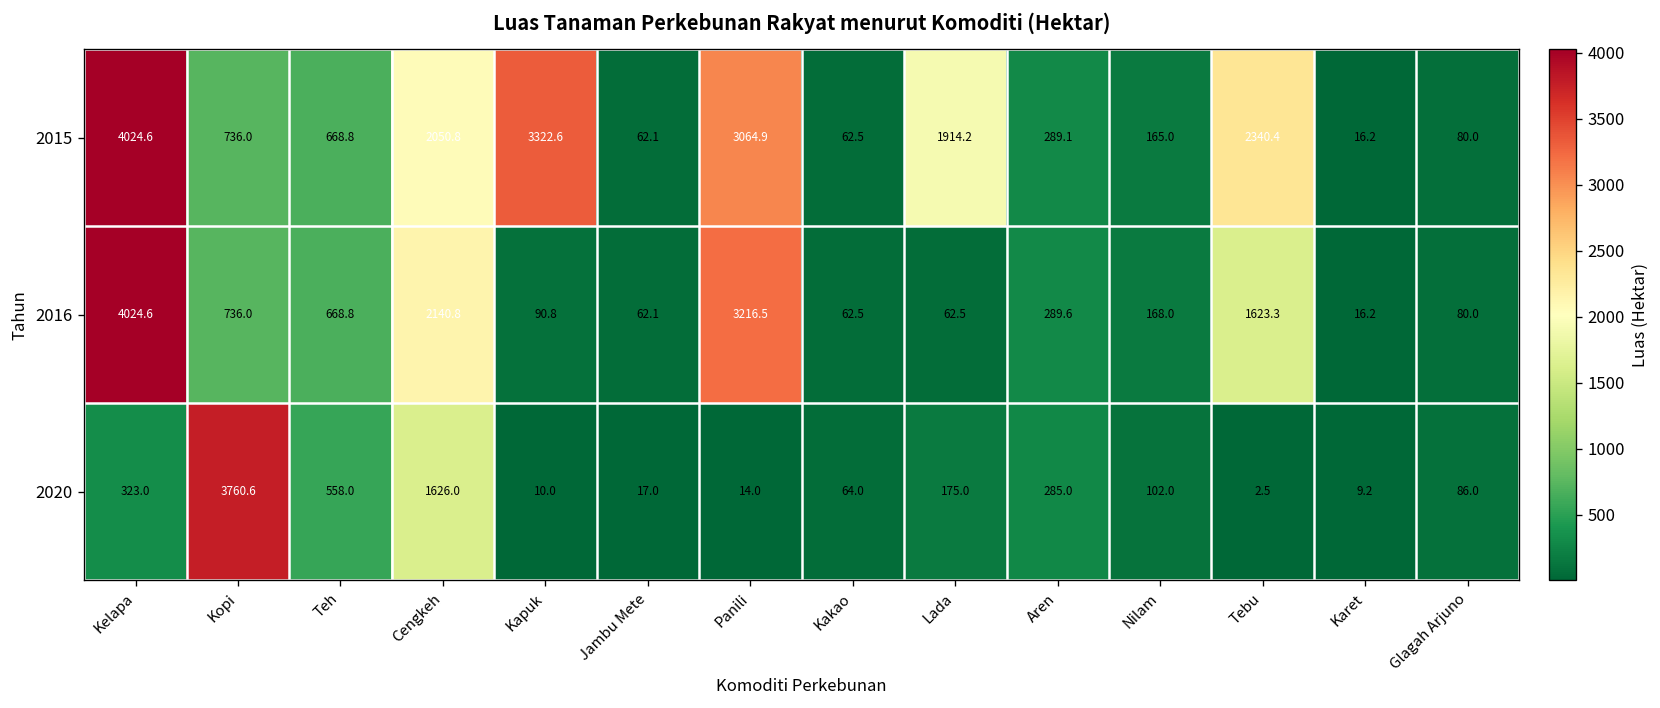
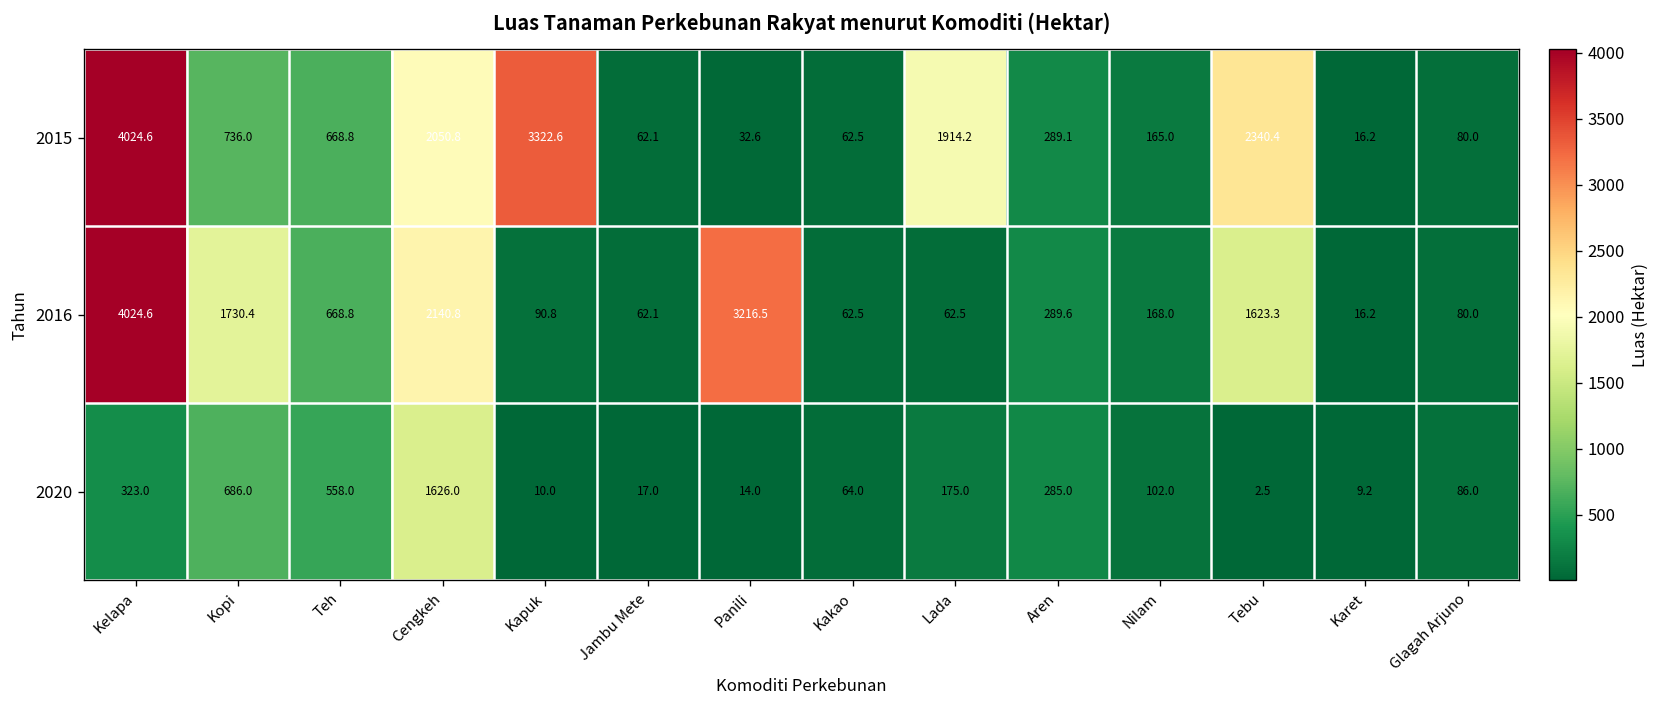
  {
    "2015": {
      "Kelapa": 4024.6,
      "Kopi": 736.0,
      "Teh": 668.8,
      "Cengkeh": 2050.8,
      "Kapuk": 3322.6,
      "Jambu Mete": 62.1,
-     "Panili": 3064.9,
+     "Panili": 32.6,
      "Kakao": 62.5,
      "Lada": 1914.2,
      "Aren": 289.1,
      "Nilam": 165.0,
      "Tebu": 2340.4,
      "Karet": 16.2,
      "Glagah Arjuno": 80.0
    },
    "2016": {
      "Kelapa": 4024.6,
-     "Kopi": 736.0,
+     "Kopi": 1730.4,
      "Teh": 668.8,
      "Cengkeh": 2140.8,
      "Kapuk": 90.8,
      "Jambu Mete": 62.1,
      "Panili": 3216.5,
      "Kakao": 62.5,
      "Lada": 62.5,
      "Aren": 289.6,
      "Nilam": 168.0,
      "Tebu": 1623.3,
      "Karet": 16.2,
      "Glagah Arjuno": 80.0
    },
    "2020": {
      "Kelapa": 323.0,
-     "Kopi": 3760.6,
+     "Kopi": 686.0,
      "Teh": 558.0,
      "Cengkeh": 1626.0,
      "Kapuk": 10.0,
      "Jambu Mete": 17.0,
      "Panili": 14.0,
      "Kakao": 64.0,
      "Lada": 175.0,
      "Aren": 285.0,
      "Nilam": 102.0,
      "Tebu": 2.5,
      "Karet": 9.2,
      "Glagah Arjuno": 86.0
    }
  }
